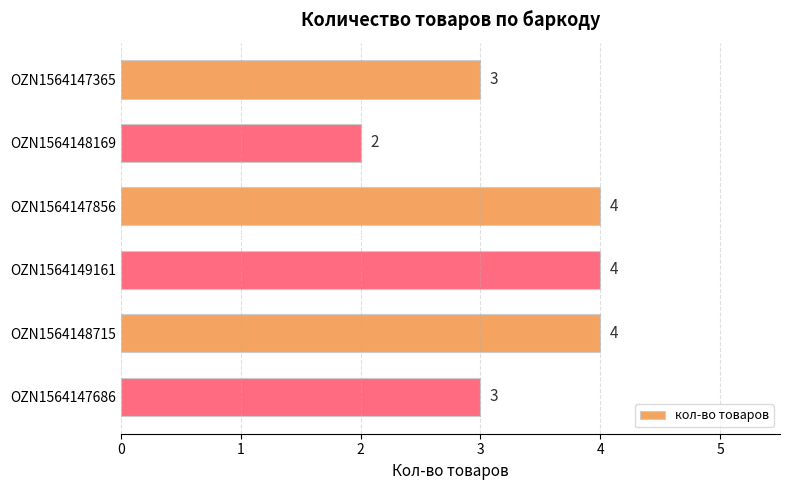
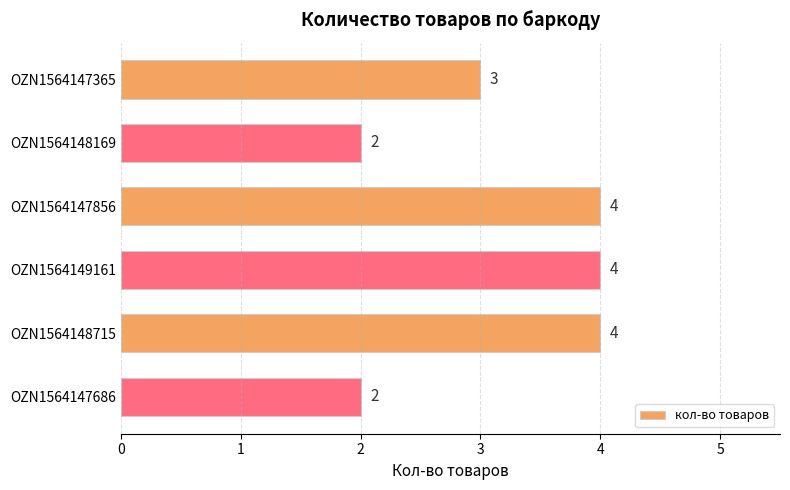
  {
    "OZN1564147365": 3,
    "OZN1564148169": 2,
    "OZN1564147856": 4,
    "OZN1564149161": 4,
    "OZN1564148715": 4,
-   "OZN1564147686": 3
+   "OZN1564147686": 2
  }
